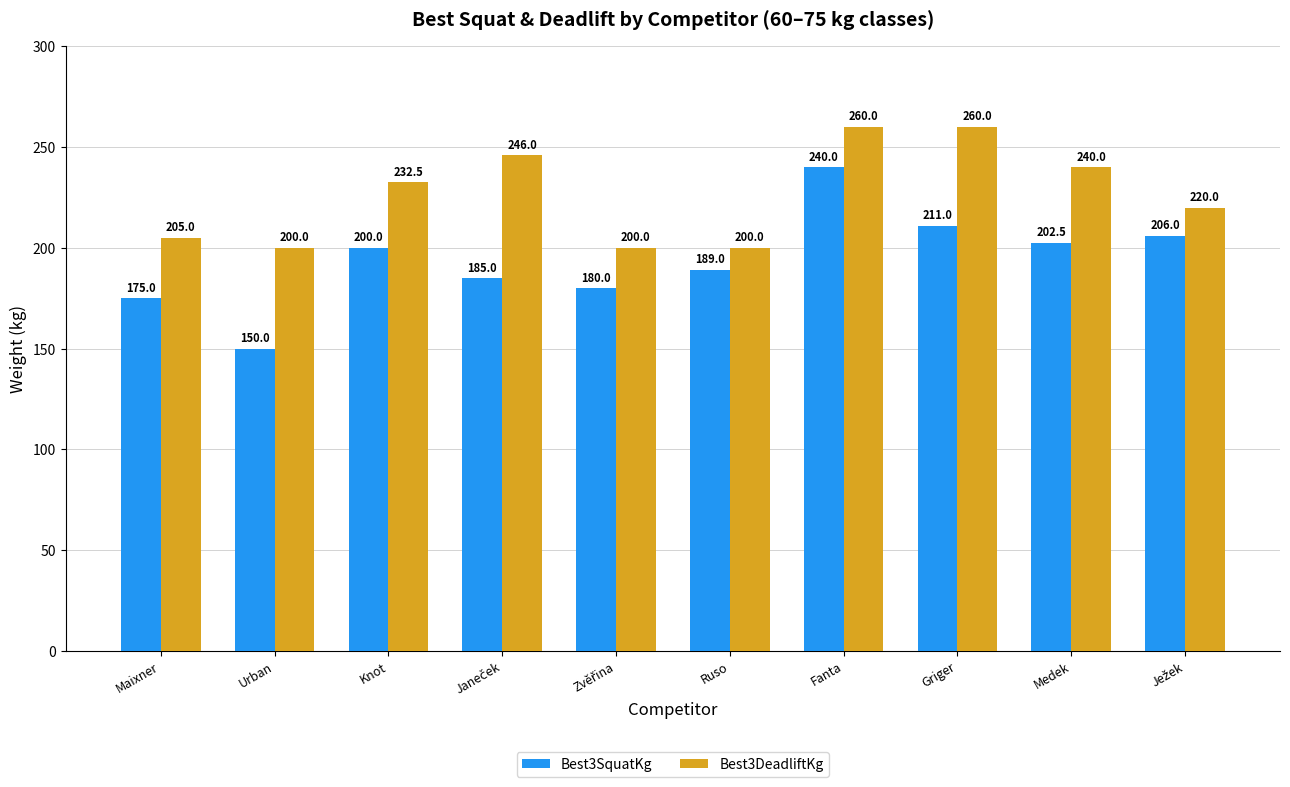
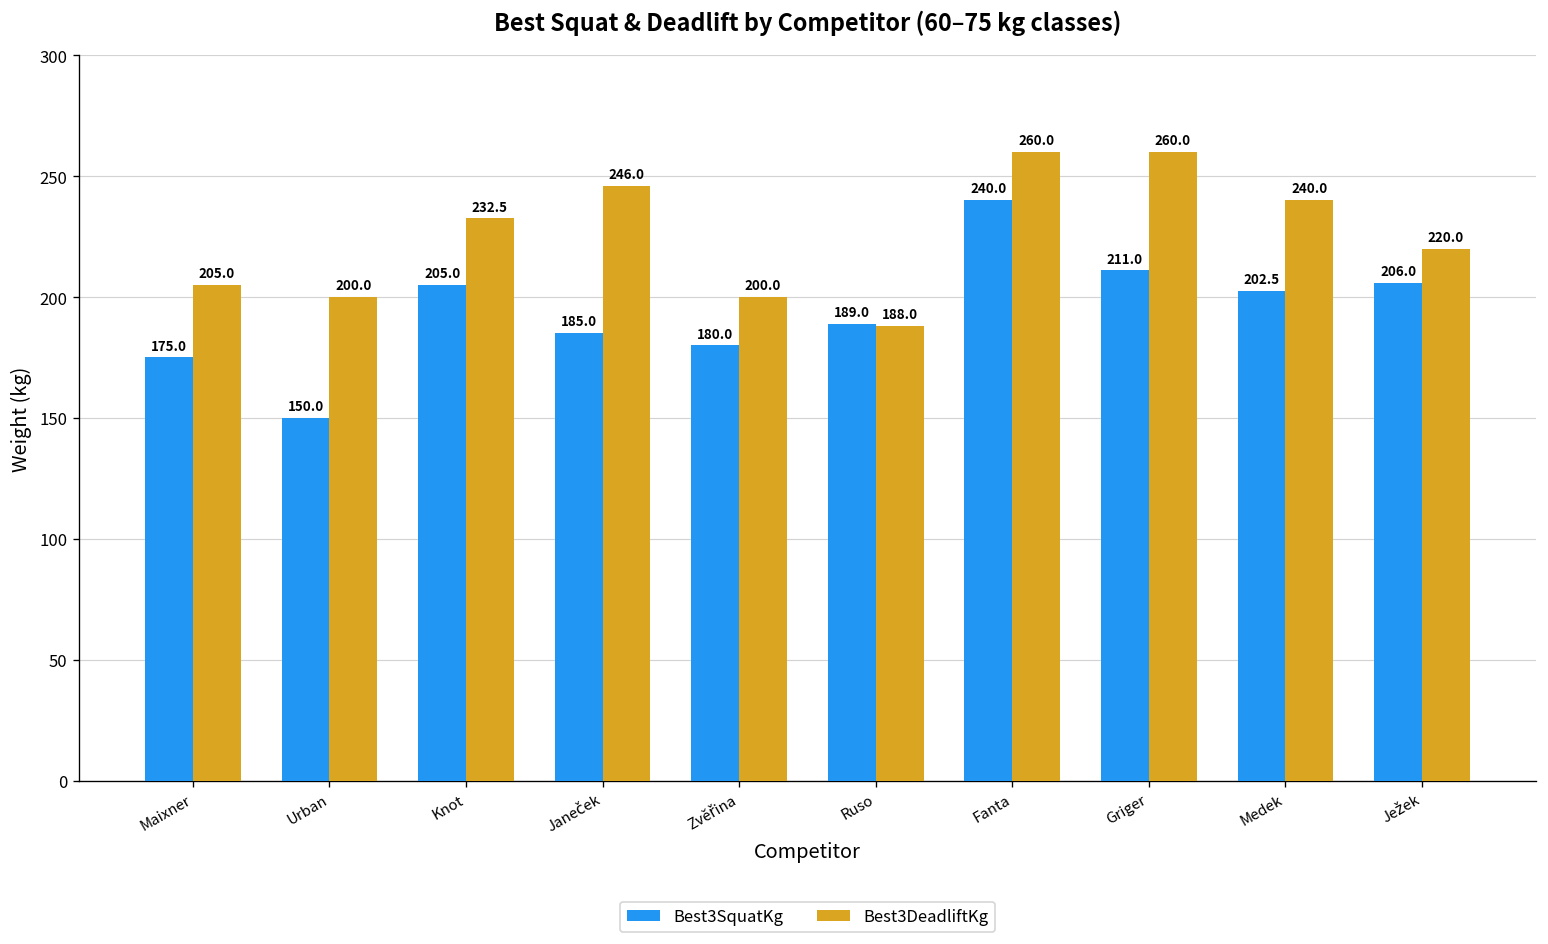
  {
    "Best3SquatKg": {
      "Maixner": 175.0,
      "Urban": 150.0,
-     "Knot": 200.0,
+     "Knot": 205.0,
      "Janeček": 185.0,
      "Zvěřina": 180.0,
      "Ruso": 189.0,
      "Fanta": 240.0,
      "Griger": 211.0,
      "Medek": 202.5,
      "Ježek": 206.0
    },
    "Best3DeadliftKg": {
      "Maixner": 205.0,
      "Urban": 200.0,
      "Knot": 232.5,
      "Janeček": 246.0,
      "Zvěřina": 200.0,
-     "Ruso": 200.0,
+     "Ruso": 188.0,
      "Fanta": 260.0,
      "Griger": 260.0,
      "Medek": 240.0,
      "Ježek": 220.0
    }
  }
